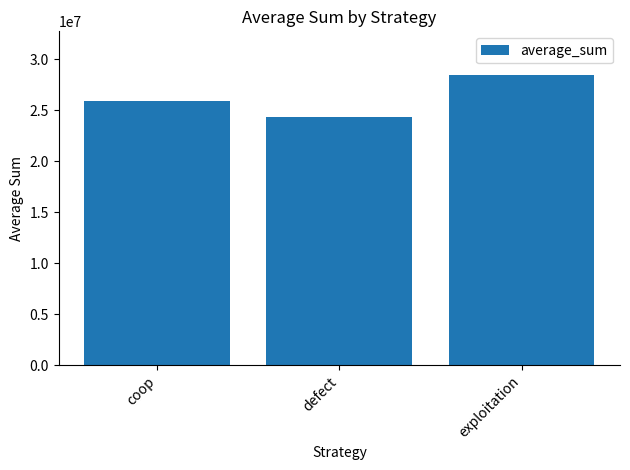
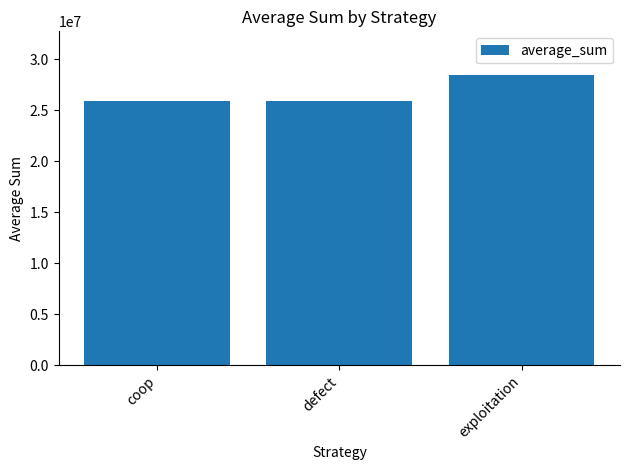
  {
    "coop": 25900000,
-   "defect": 24300000,
+   "defect": 25900000,
    "exploitation": 28500000
  }
